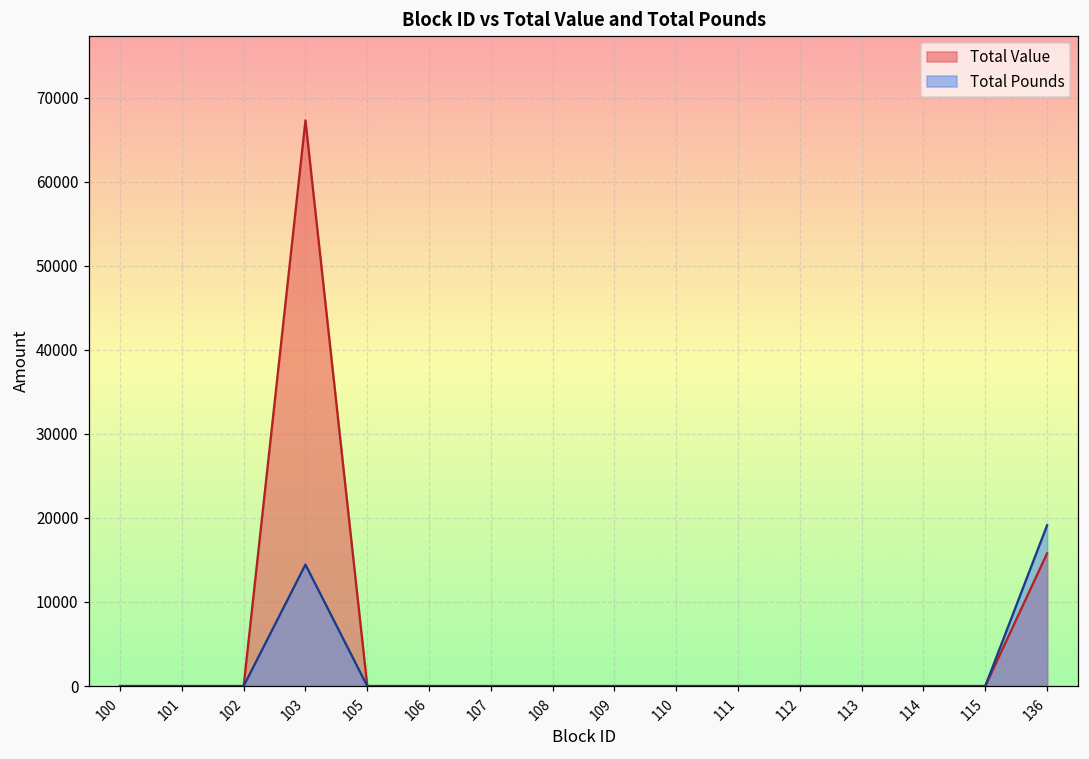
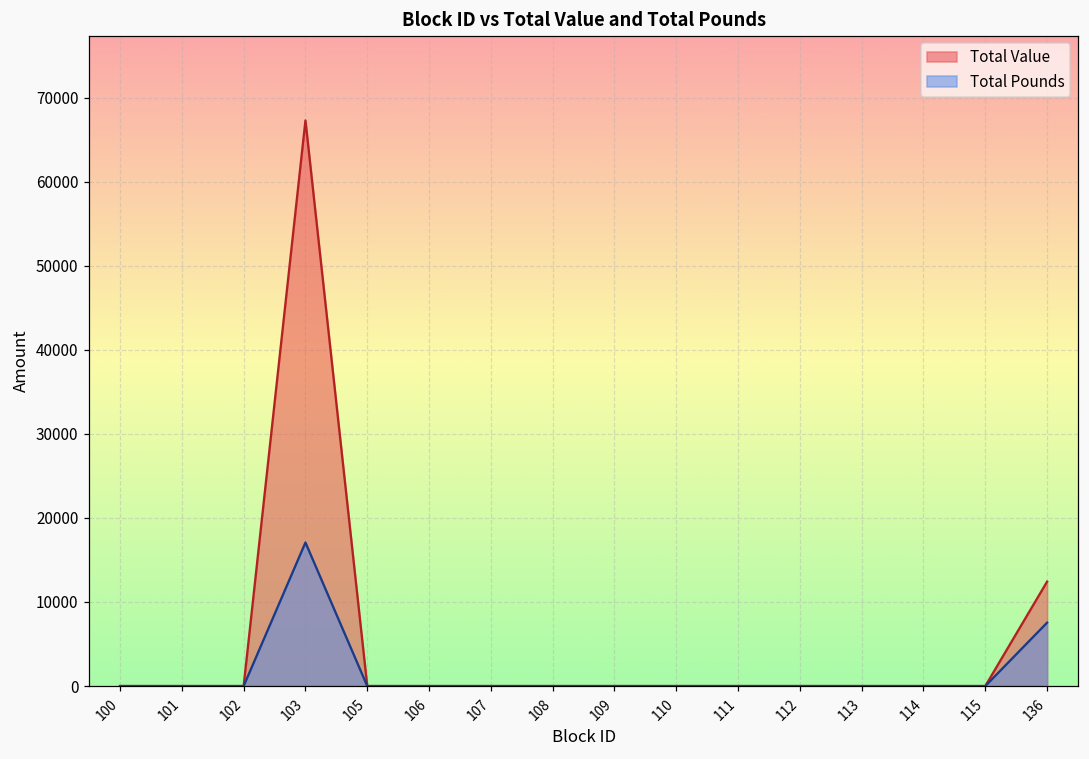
  {
    "Total Value": {
      "103": 67000,
-     "136": 16000
+     "136": 12000
    },
    "Total Pounds": {
-     "103": 14000,
-     "136": 19000
+     "103": 17000,
+     "136": 8000
    }
  }
